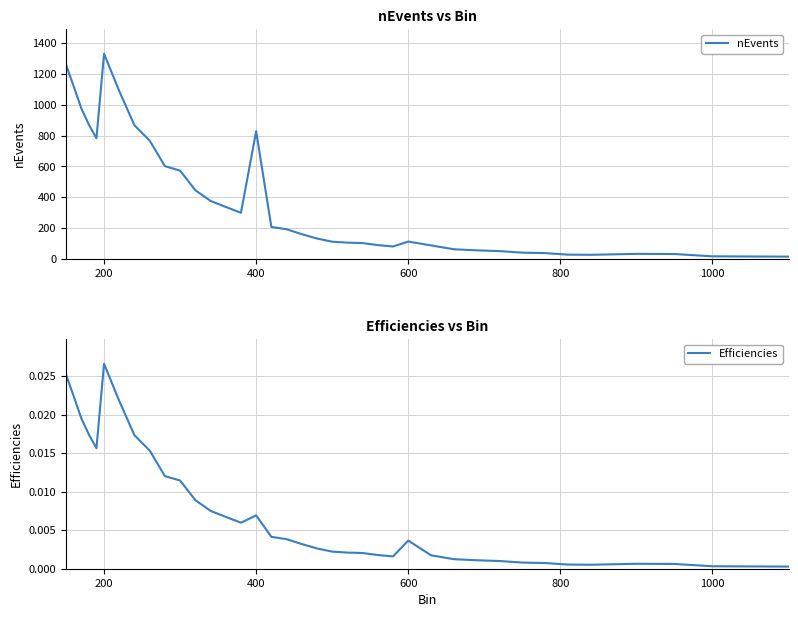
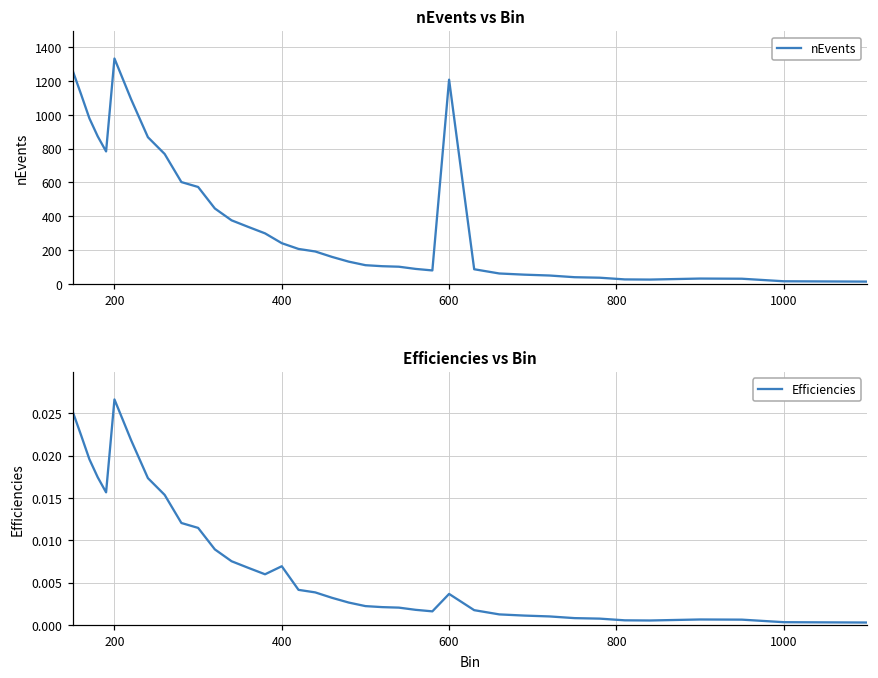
  {
    "nEvents vs Bin": {
      "200": 1330,
-     "400": 830,
-     "600": 110,
+     "400": 240,
+     "600": 1210,
      "1000": 20
    },
    "Efficiencies vs Bin": {
      "200": 0.027,
      "400": 0.007,
      "600": 0.004,
      "1000": 0.000
    }
  }
